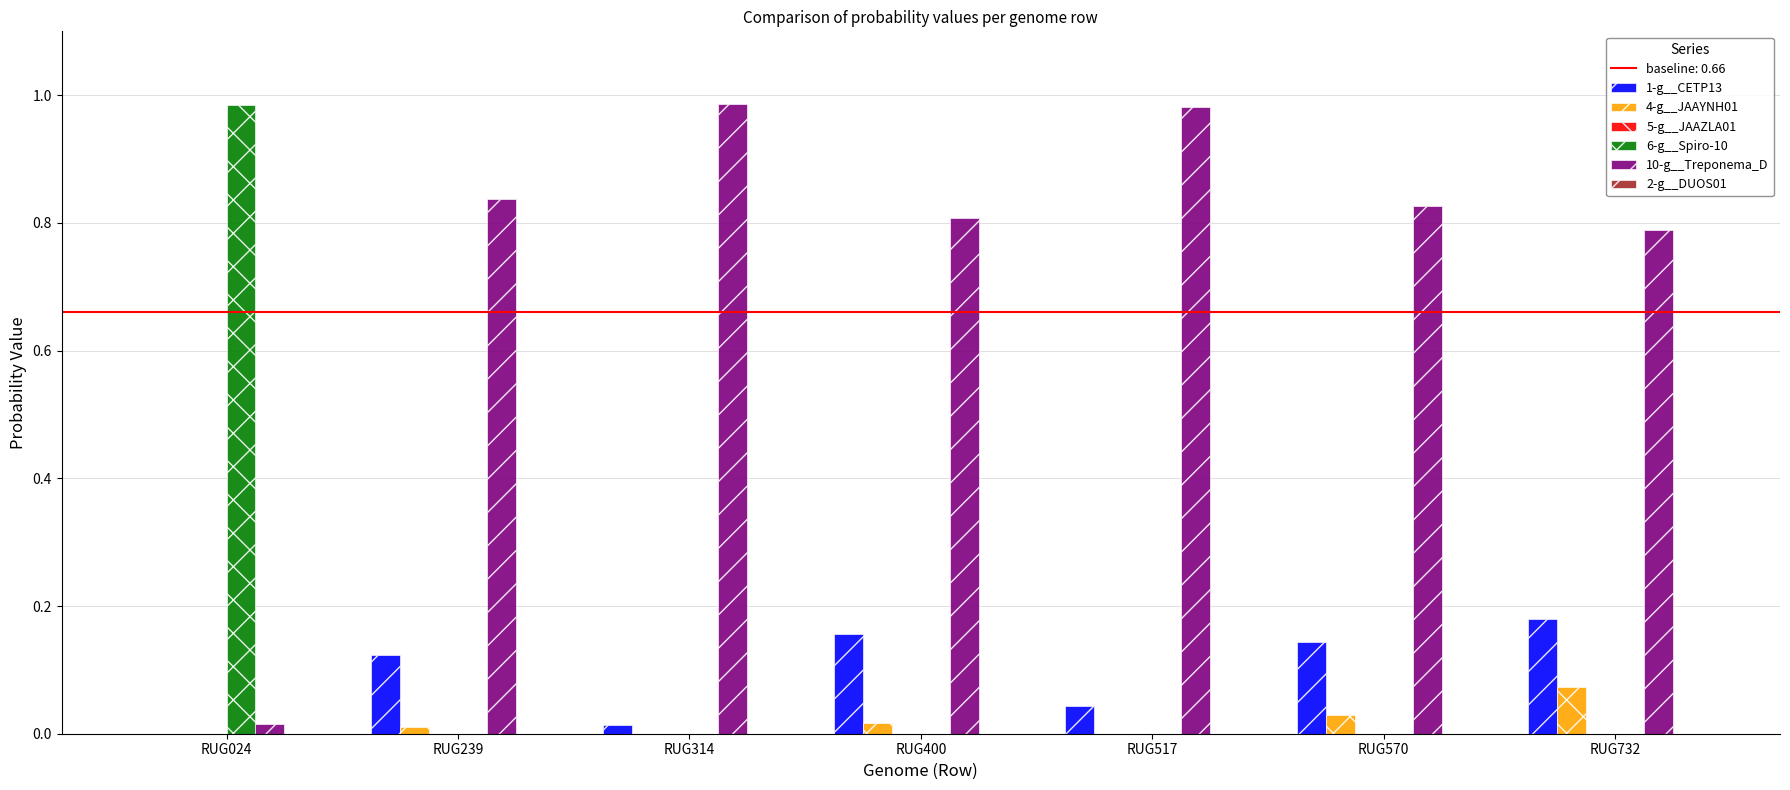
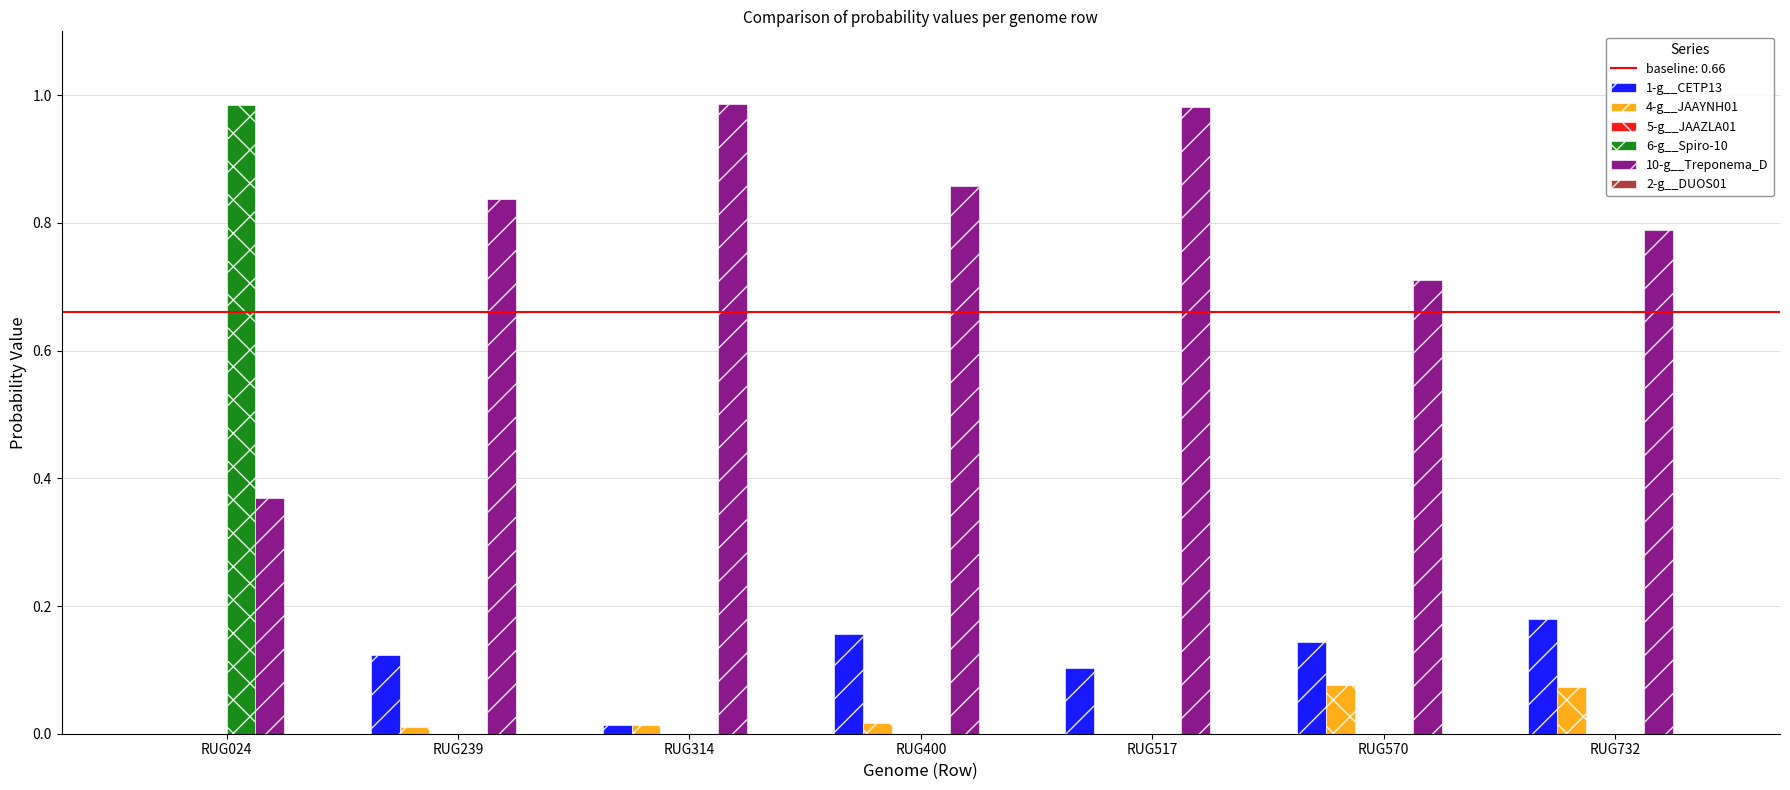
  {
    "1-g__CETP13": {
      "RUG239": 0.12,
      "RUG314": 0.01,
      "RUG400": 0.16,
-     "RUG517": 0.04,
+     "RUG517": 0.10,
      "RUG570": 0.14,
      "RUG732": 0.18
    },
    "4-g__JAAYNH01": {
      "RUG239": 0.01,
-     "RUG314": 0.00,
+     "RUG314": 0.01,
      "RUG400": 0.02,
-     "RUG570": 0.03,
+     "RUG570": 0.08,
      "RUG732": 0.07
    },
    "6-g__Spiro-10": {
      "RUG024": 0.99
    },
    "10-g__Treponema_D": {
-     "RUG024": 0.01,
+     "RUG024": 0.37,
      "RUG239": 0.84,
      "RUG314": 0.99,
-     "RUG400": 0.81,
+     "RUG400": 0.86,
      "RUG517": 0.98,
-     "RUG570": 0.83,
+     "RUG570": 0.71,
      "RUG732": 0.79
    }
  }
